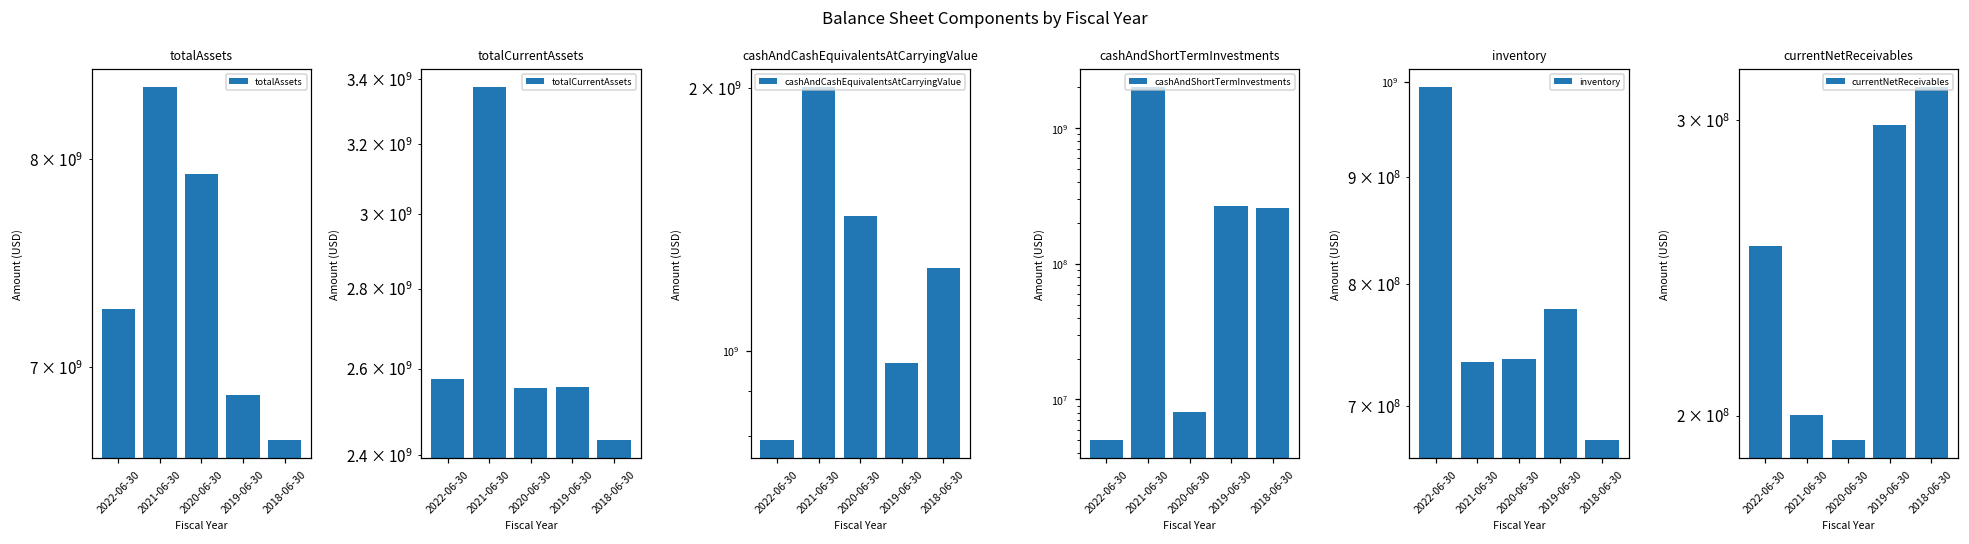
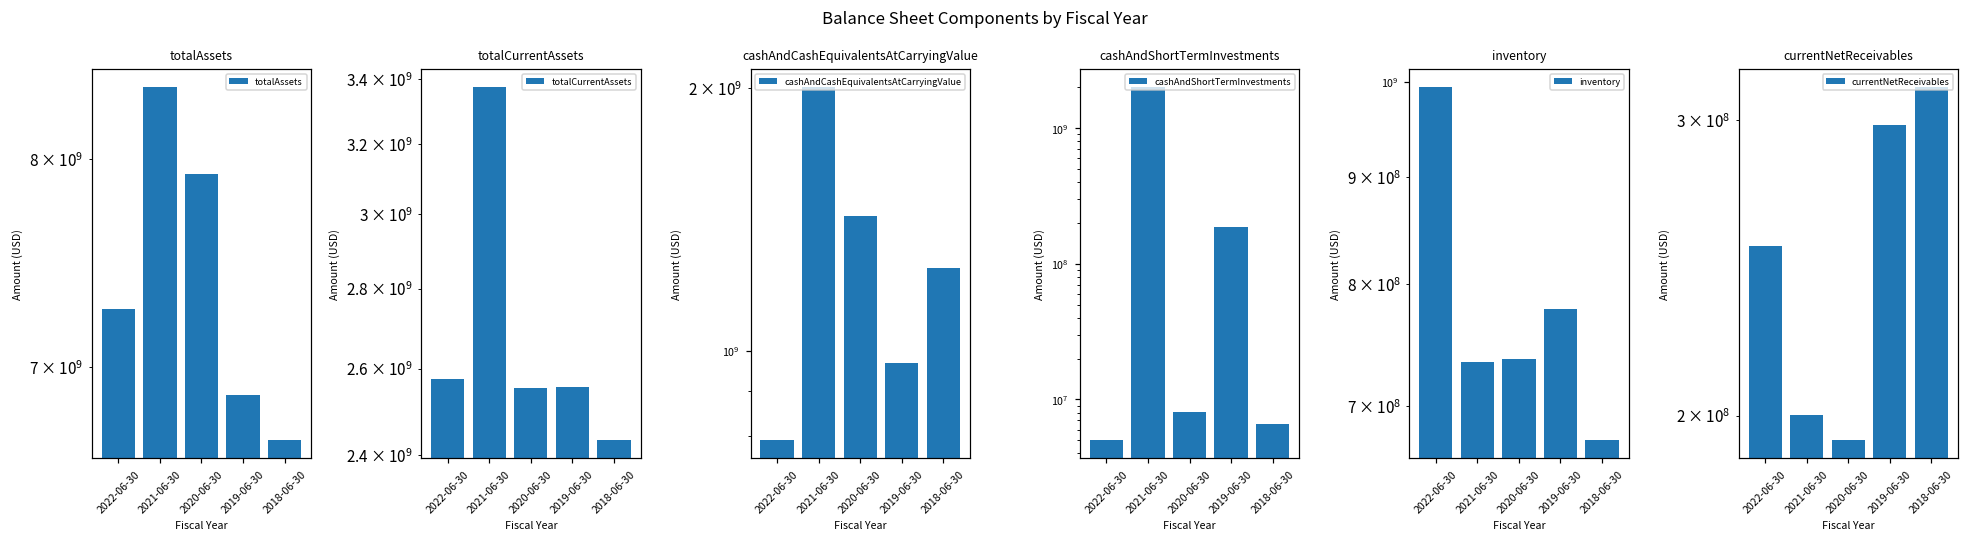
  {
    "cashAndShortTermInvestments": {
      "2022-06-30": 5000000,
      "2020-06-30": 8000000,
-     "2019-06-30": 260000000,
-     "2018-06-30": 260000000
+     "2019-06-30": 190000000,
+     "2018-06-30": 7000000
    }
  }
